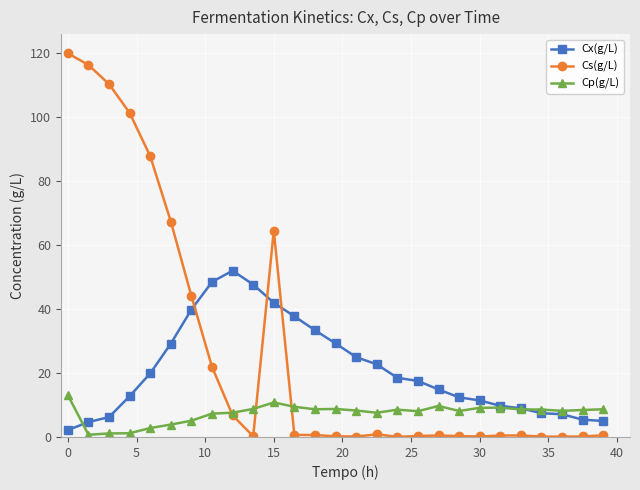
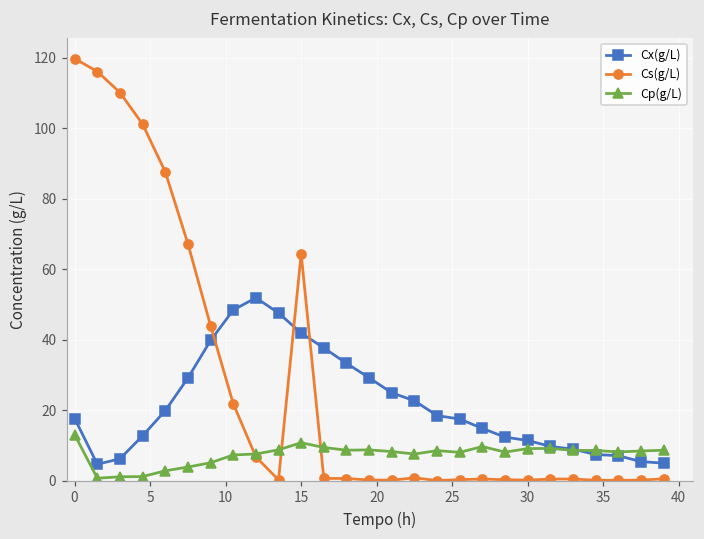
  {
    "Cx(g/L)": {
-     "0": 2,
+     "0": 18,
      "15": 42,
      "30": 11
    },
    "Cs(g/L)": {
      "0": 120,
      "15": 64,
      "30": 0
    },
    "Cp(g/L)": {
      "0": 13,
      "15": 11,
      "30": 9
    }
  }
